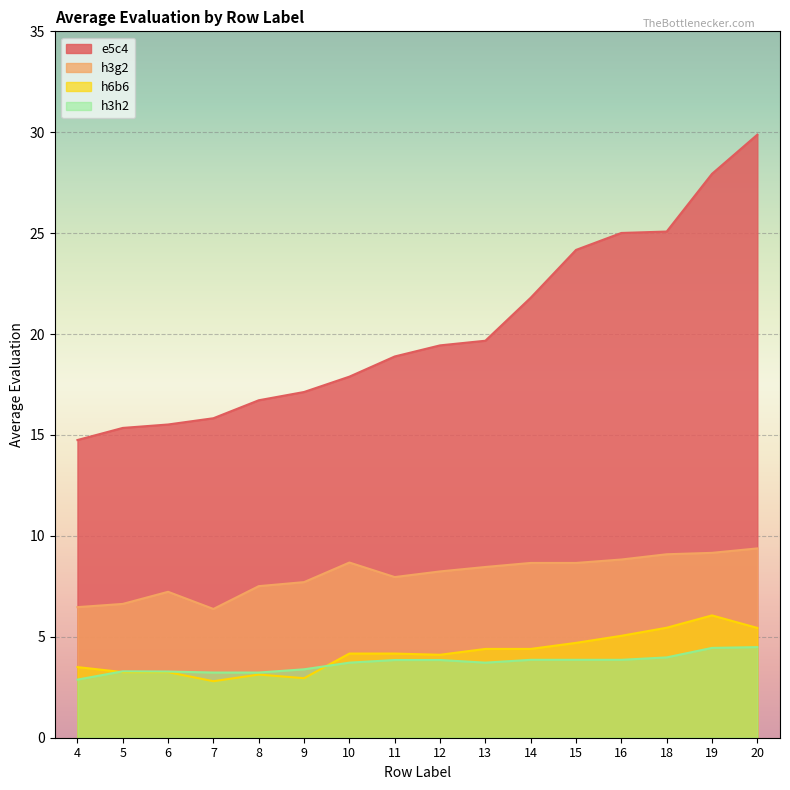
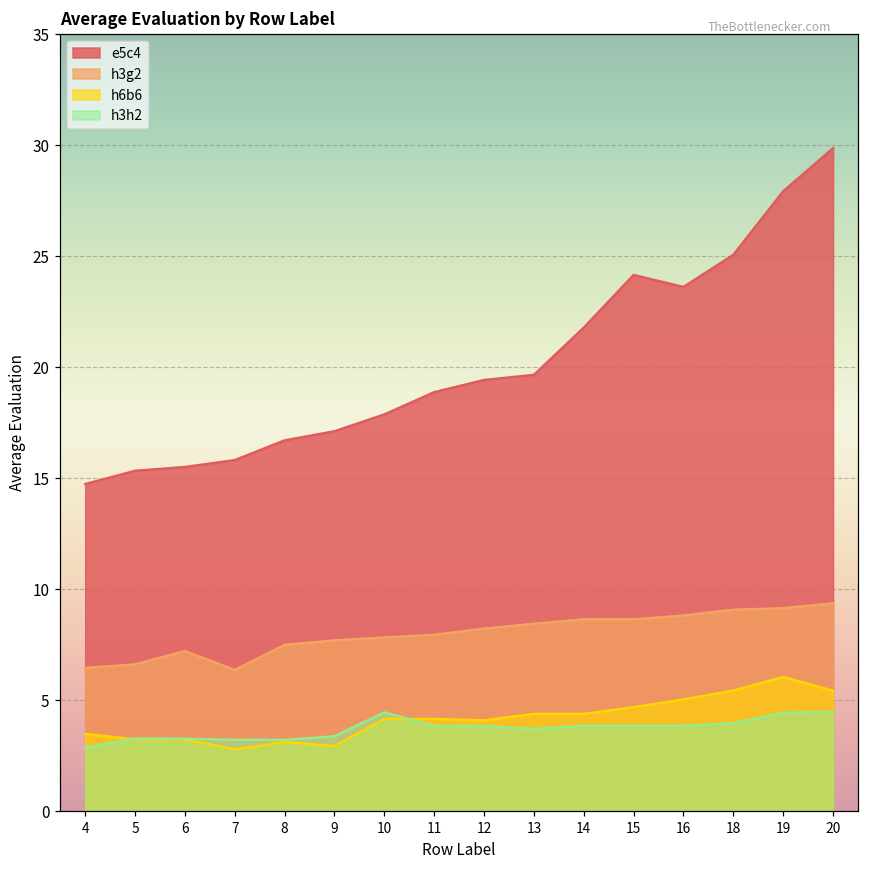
  {
    "e5c4": {
      "4": 14.8,
      "5": 15.4,
      "6": 15.5,
      "7": 15.8,
      "8": 16.7,
      "9": 17.1,
      "10": 17.9,
      "11": 18.9,
      "12": 19.4,
      "13": 19.7,
      "14": 21.8,
      "15": 24.2,
-     "16": 25.0,
+     "16": 23.6,
      "18": 25.1,
      "19": 27.9,
      "20": 29.9
    },
    "h3g2": {
      "4": 6.5,
      "5": 6.6,
      "6": 7.2,
      "7": 6.4,
      "8": 7.5,
      "9": 7.7,
-     "10": 8.7,
+     "10": 7.8,
      "11": 8.0,
      "12": 8.2,
      "13": 8.5,
      "14": 8.7,
      "15": 8.7,
      "16": 8.8,
      "18": 9.1,
      "19": 9.2,
      "20": 9.4
    },
    "h6b6": {
      "4": 3.5,
      "7": 2.8,
      "9": 3.0,
      "10": 4.2,
      "11": 4.2,
      "12": 4.1,
      "13": 4.4,
      "14": 4.4,
      "15": 4.7,
      "16": 5.1,
      "18": 5.5,
      "19": 6.1,
      "20": 5.4
    },
    "h3h2": {
      "4": 2.9,
      "7": 3.2,
      "9": 3.4,
-     "10": 3.7,
+     "10": 4.5,
      "11": 3.9,
      "12": 3.9,
      "13": 3.7,
      "14": 3.9,
      "15": 3.9,
      "16": 3.9,
      "18": 4.0,
      "19": 4.5,
      "20": 4.5
    }
  }
